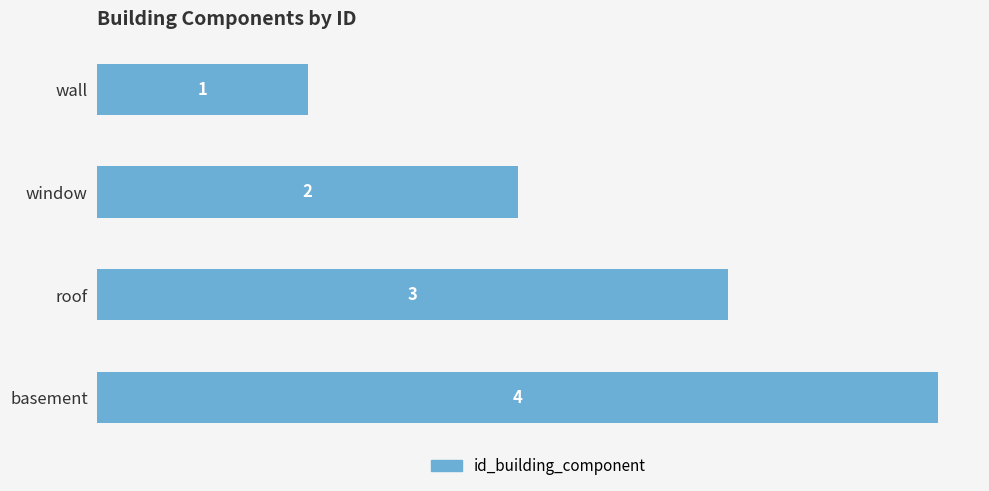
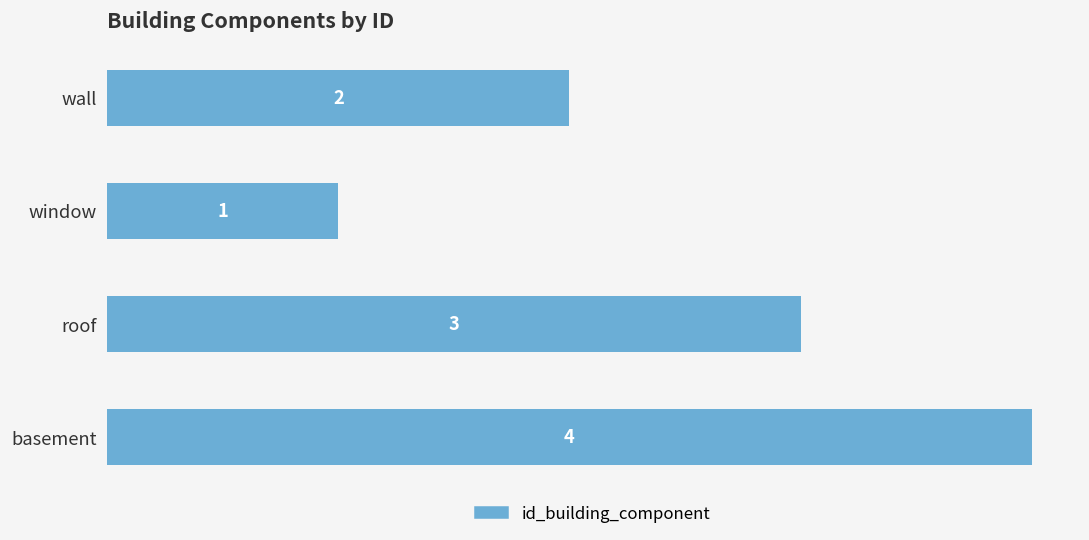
  {
-   "wall": 1,
-   "window": 2,
+   "wall": 2,
+   "window": 1,
    "roof": 3,
    "basement": 4
  }
